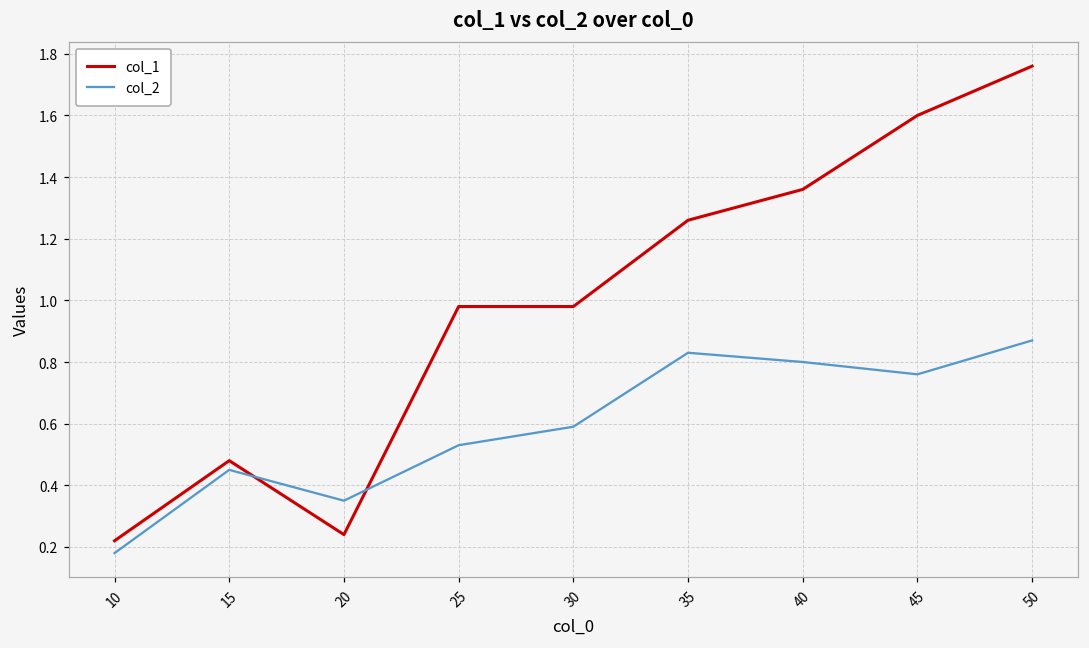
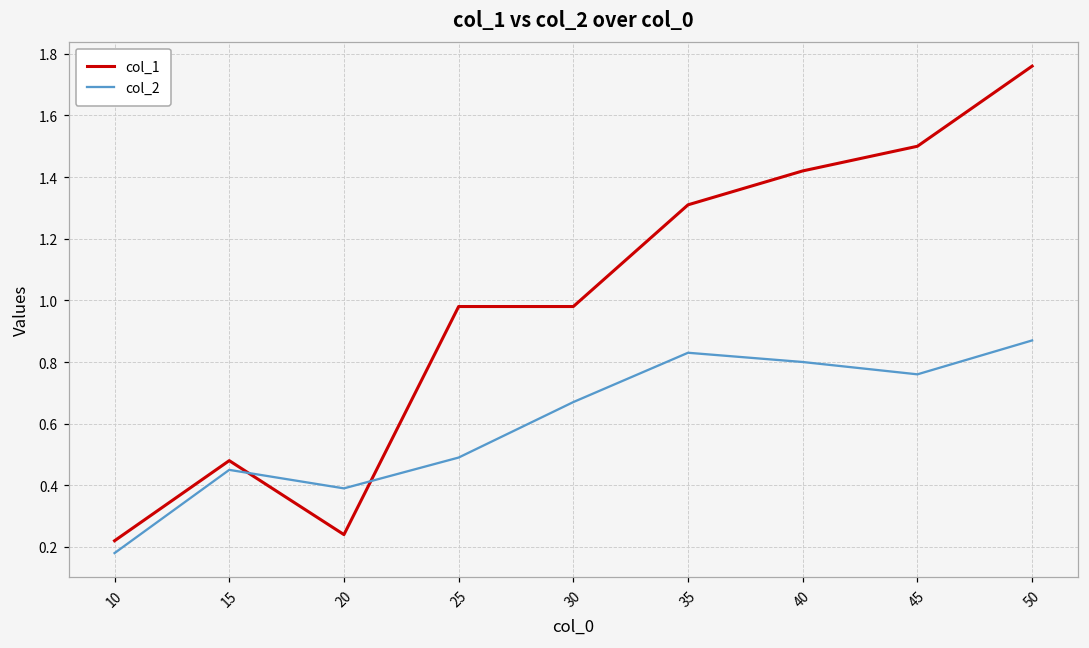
  {
    "col_1": {
      "10": 0.22,
      "15": 0.48,
      "20": 0.24,
      "25": 0.98,
      "30": 0.98,
-     "35": 1.26,
-     "40": 1.36,
-     "45": 1.6,
+     "35": 1.31,
+     "40": 1.42,
+     "45": 1.5,
      "50": 1.76
    },
    "col_2": {
      "10": 0.18,
      "15": 0.45,
-     "20": 0.35,
-     "25": 0.53,
-     "30": 0.59,
+     "20": 0.39,
+     "25": 0.49,
+     "30": 0.67,
      "35": 0.83,
      "40": 0.80,
      "45": 0.76,
      "50": 0.87
    }
  }
